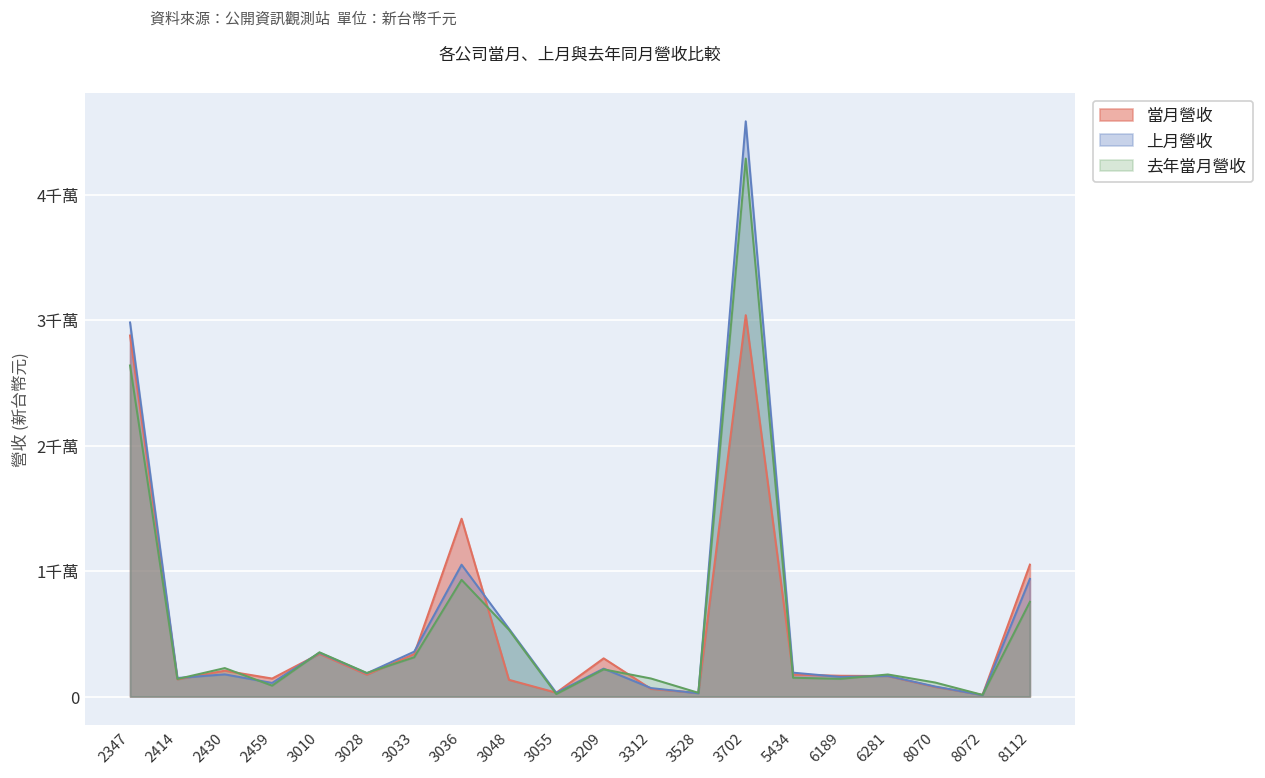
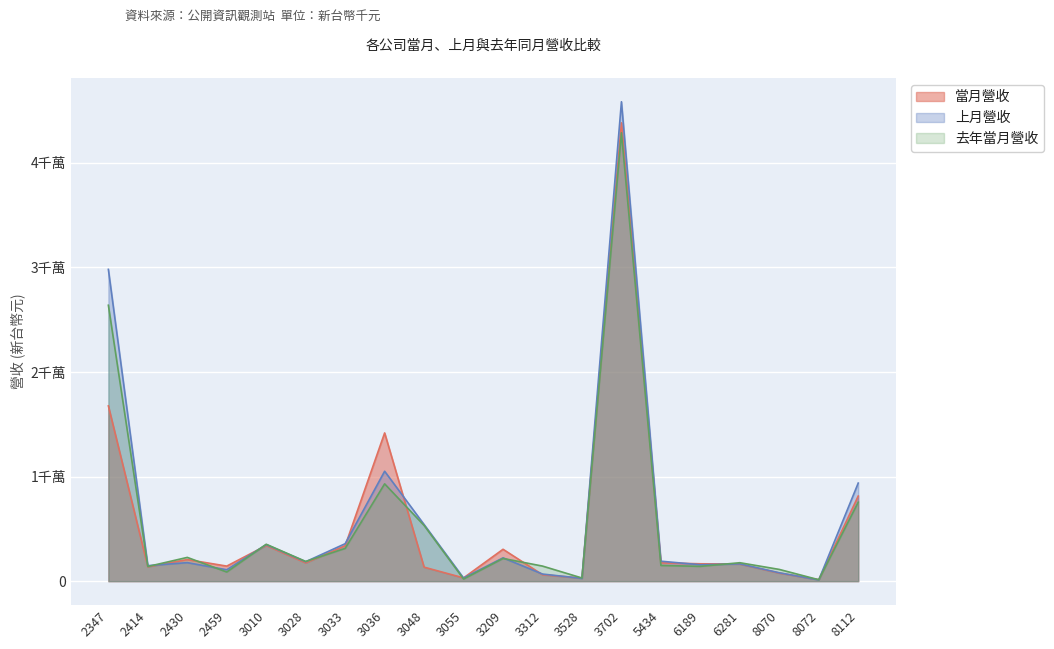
  {
    "當月營收": {
-     "2347": "2.88千萬",
+     "2347": "1.68千萬",
      "2459": "0.14千萬",
      "3036": "1.42千萬",
      "3048": "0.13千萬",
      "3209": "0.30千萬",
-     "3702": "3.04千萬",
-     "8112": "1.05千萬"
+     "3702": "4.38千萬",
+     "8112": "0.81千萬"
    }
  }
